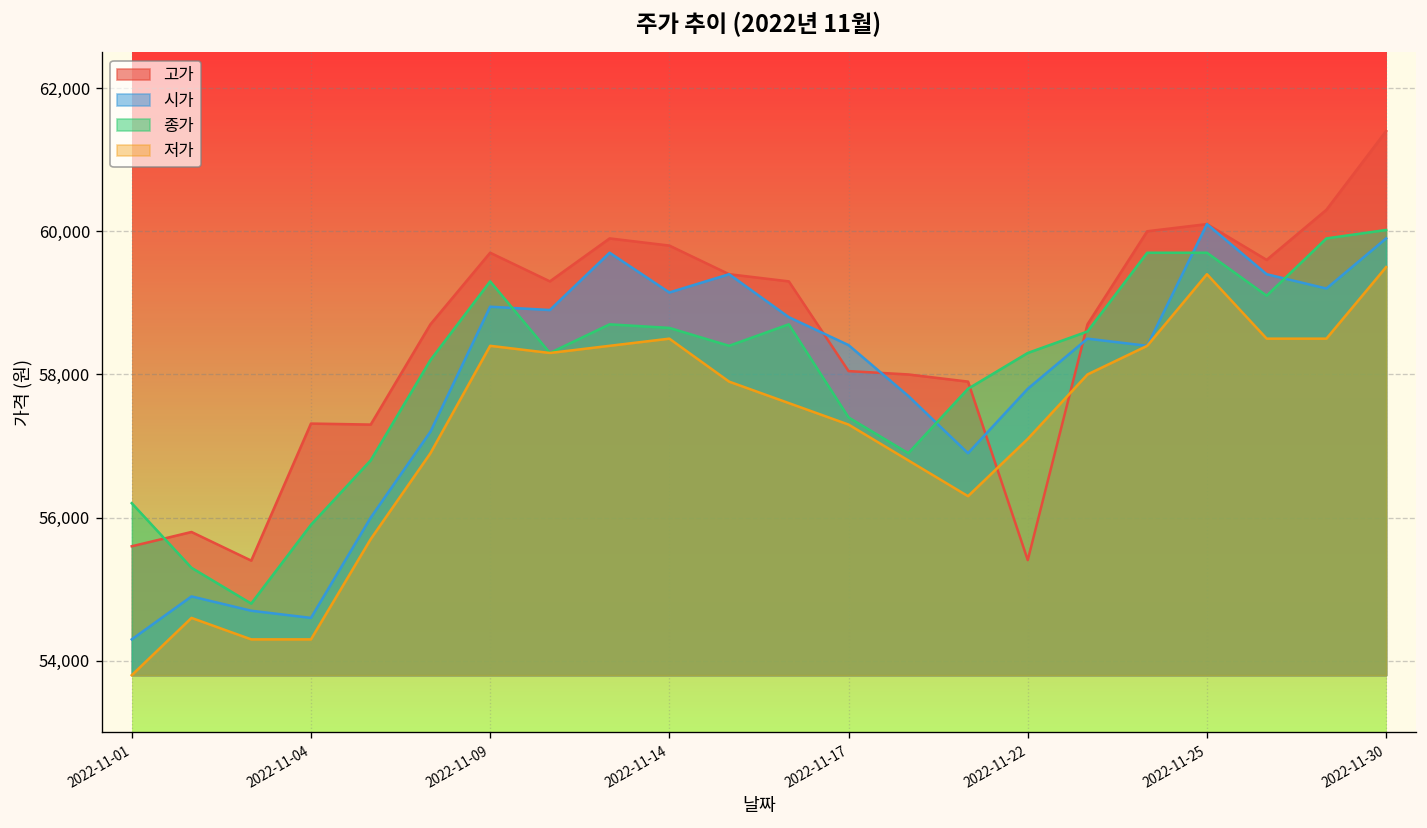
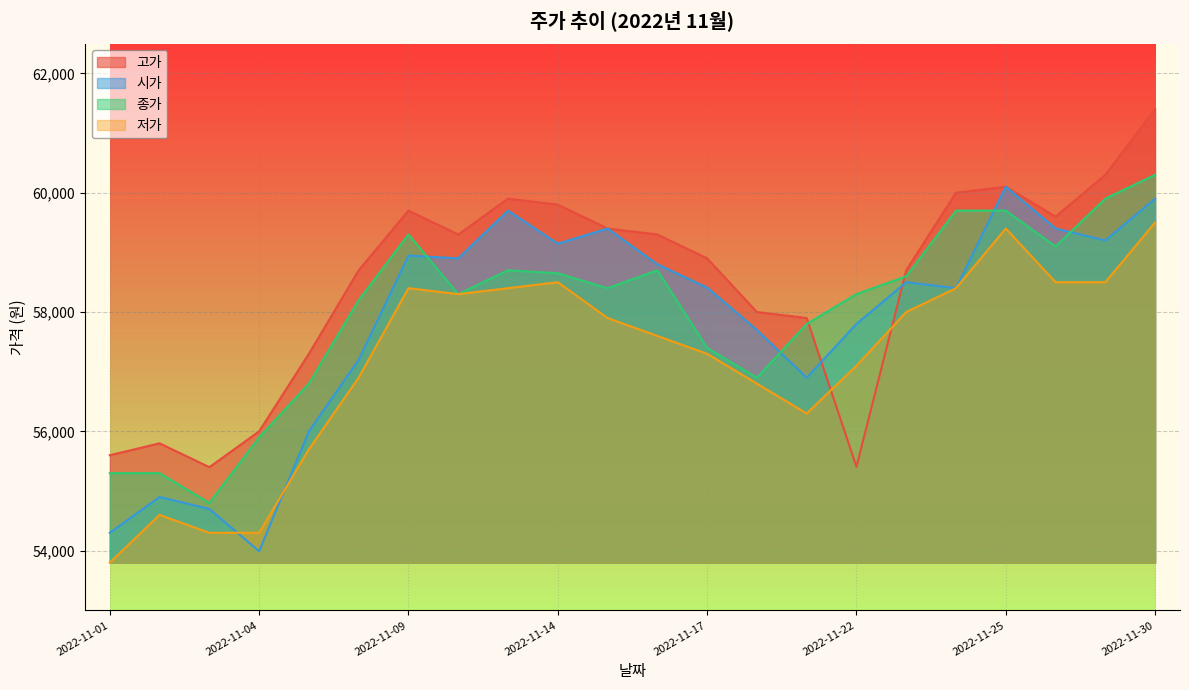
  {
    "고가": {
      "2022-11-01": "55,600",
-     "2022-11-04": "57,300",
+     "2022-11-04": "56,000",
      "2022-11-09": "59,700",
      "2022-11-14": "59,800",
-     "2022-11-17": "58,000",
+     "2022-11-17": "58,900",
      "2022-11-22": "55,400",
      "2022-11-30": "61,400"
    },
    "시가": {
      "2022-11-01": "54,300",
-     "2022-11-04": "54,600",
+     "2022-11-04": "54,000",
      "2022-11-09": "58,900",
      "2022-11-14": "59,100",
      "2022-11-17": "58,400",
      "2022-11-22": "57,800",
      "2022-11-30": "59,900"
    },
    "종가": {
-     "2022-11-01": "56,200",
+     "2022-11-01": "55,300",
      "2022-11-04": "55,900",
      "2022-11-09": "59,300",
      "2022-11-14": "58,700",
      "2022-11-17": "57,400",
      "2022-11-22": "58,300",
      "2022-11-25": "59,700",
-     "2022-11-30": "60,000"
+     "2022-11-30": "60,300"
    },
    "저가": {
      "2022-11-01": "53,800",
      "2022-11-04": "54,300",
      "2022-11-09": "58,400",
      "2022-11-14": "58,500",
      "2022-11-17": "57,300",
      "2022-11-22": "57,100",
      "2022-11-25": "59,400",
      "2022-11-30": "59,500"
    }
  }
